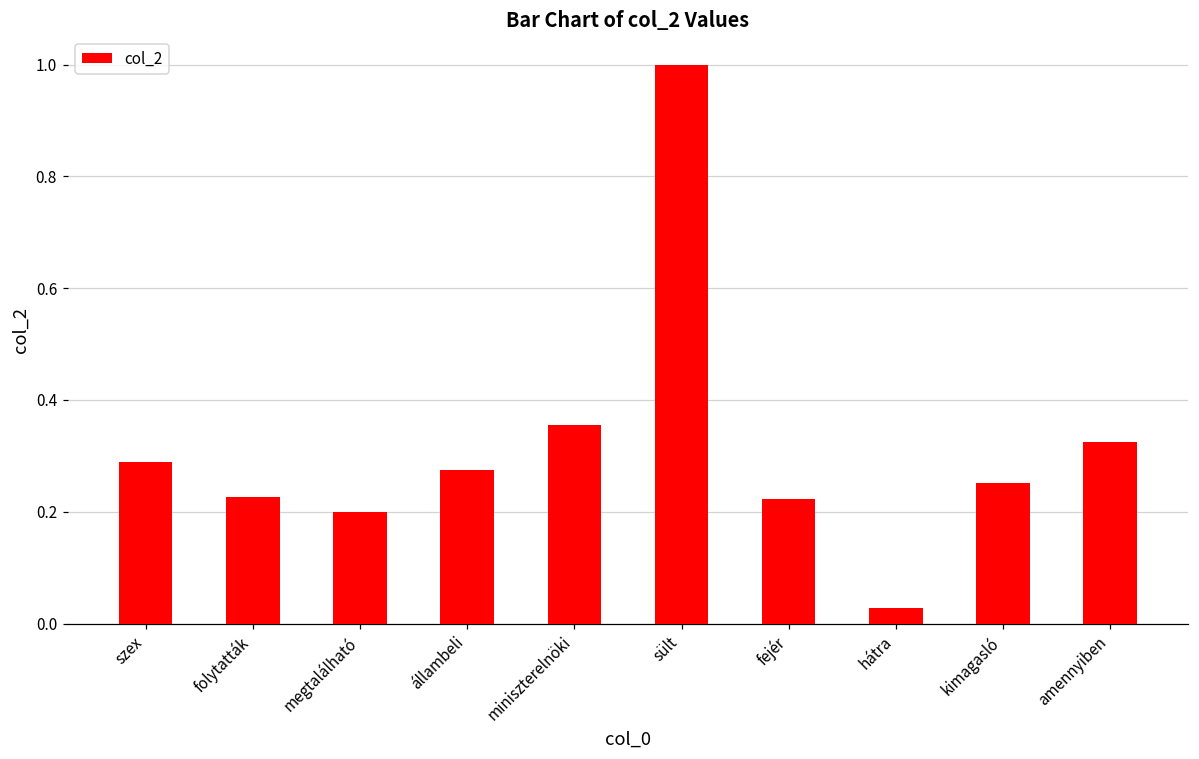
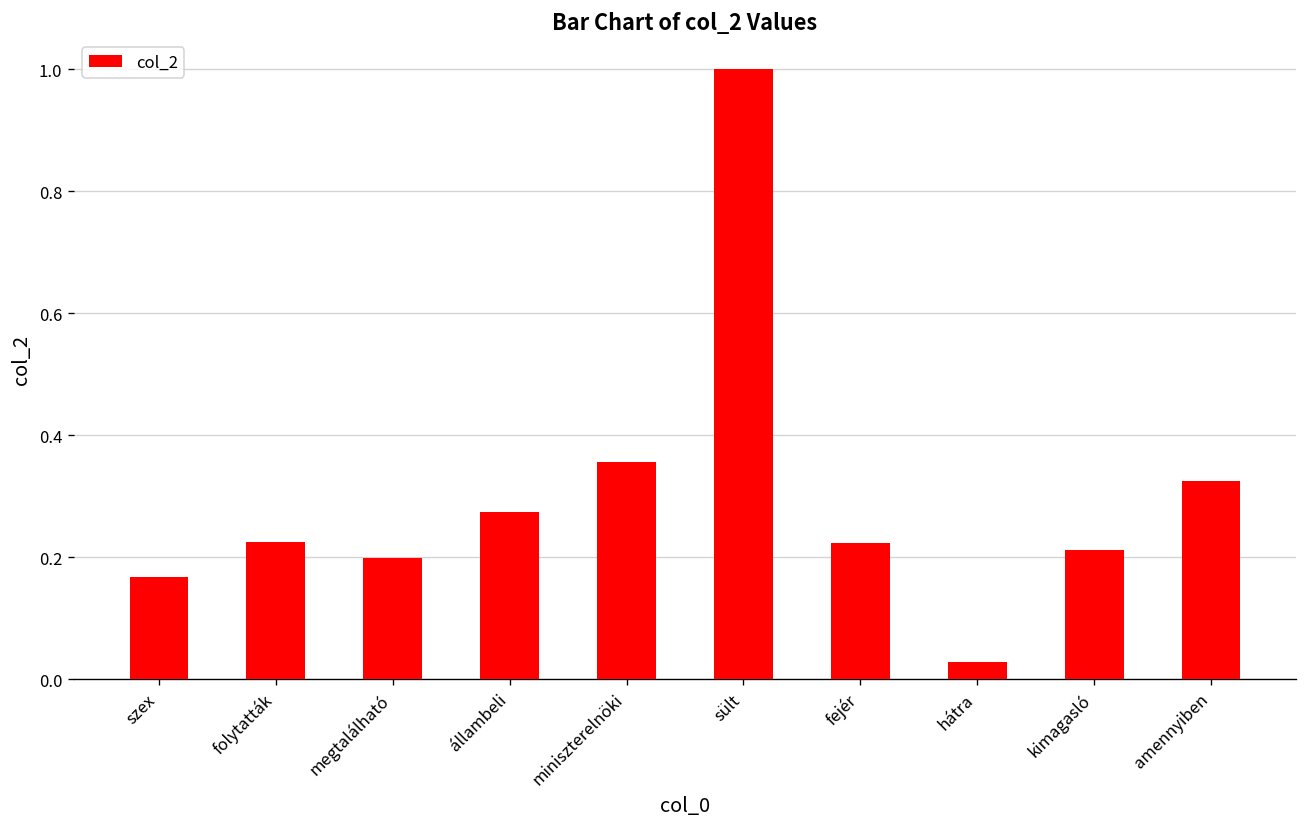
  {
-   "szex": 0.29,
+   "szex": 0.17,
    "folytatták": 0.23,
    "megtalálható": 0.20,
    "állambeli": 0.27,
    "miniszterelnöki": 0.36,
    "sült": 1.00,
    "fejér": 0.22,
    "hátra": 0.03,
-   "kimagasló": 0.25,
+   "kimagasló": 0.21,
    "amennyiben": 0.33
  }
